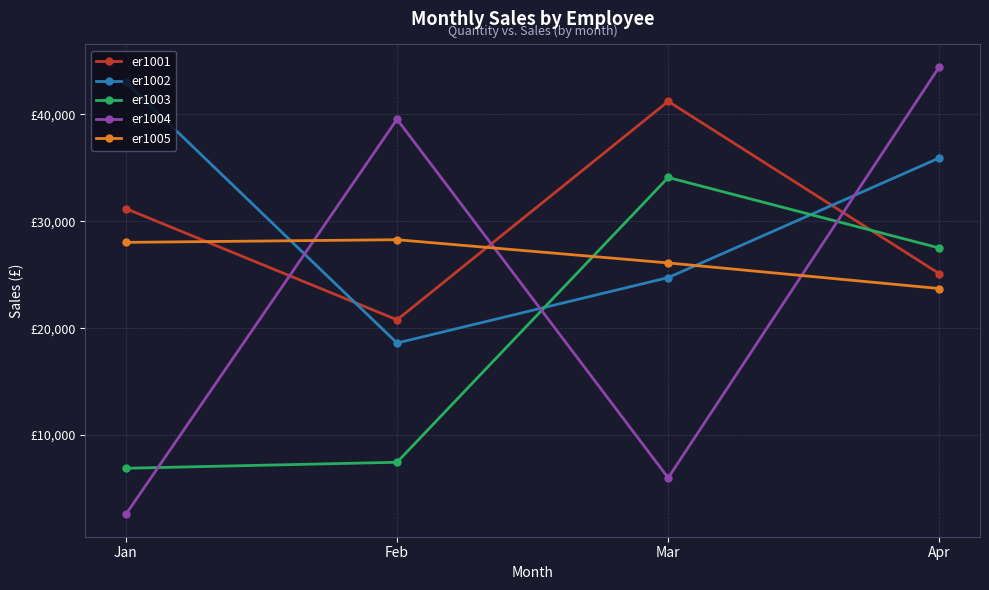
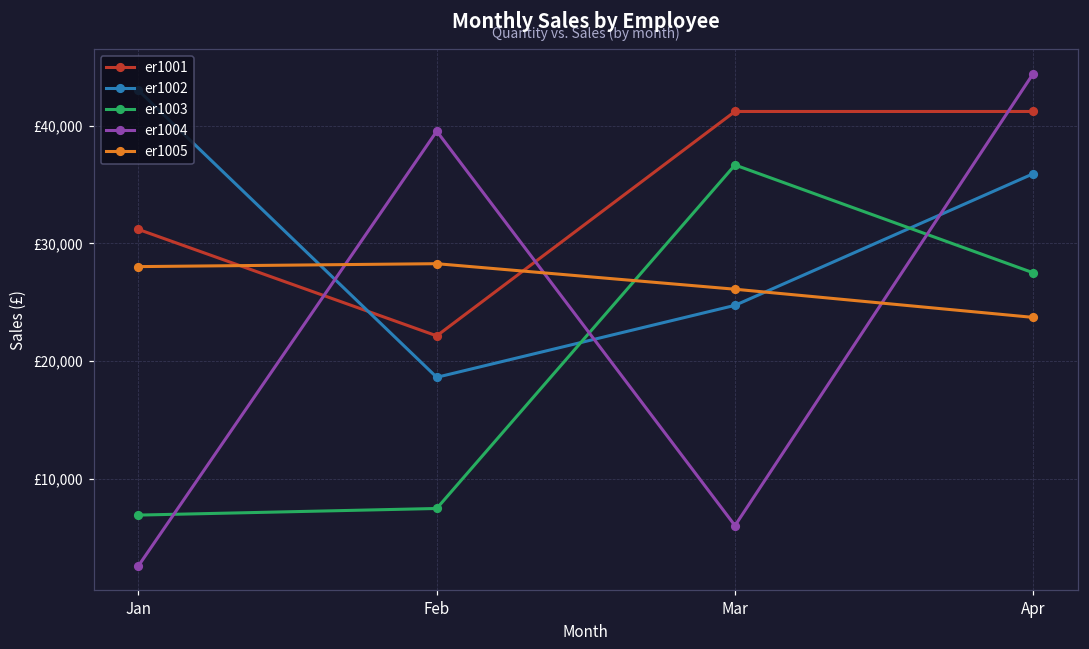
  {
    "er1001": {
      "Jan": "£31,200",
-     "Feb": "£20,800",
+     "Feb": "£22,100",
      "Mar": "£41,200",
-     "Apr": "£25,100"
+     "Apr": "£41,200"
    },
    "er1002": {
      "Feb": "£18,600",
      "Mar": "£24,700",
      "Apr": "£35,900"
    },
    "er1003": {
      "Jan": "£6,900",
      "Feb": "£7,500",
-     "Mar": "£34,100",
+     "Mar": "£36,700",
      "Apr": "£27,500"
    },
    "er1004": {
      "Jan": "£2,600",
      "Feb": "£39,500",
      "Mar": "£6,000",
      "Apr": "£44,400"
    },
    "er1005": {
      "Jan": "£28,000",
      "Feb": "£28,300",
      "Mar": "£26,100",
      "Apr": "£23,700"
    }
  }
